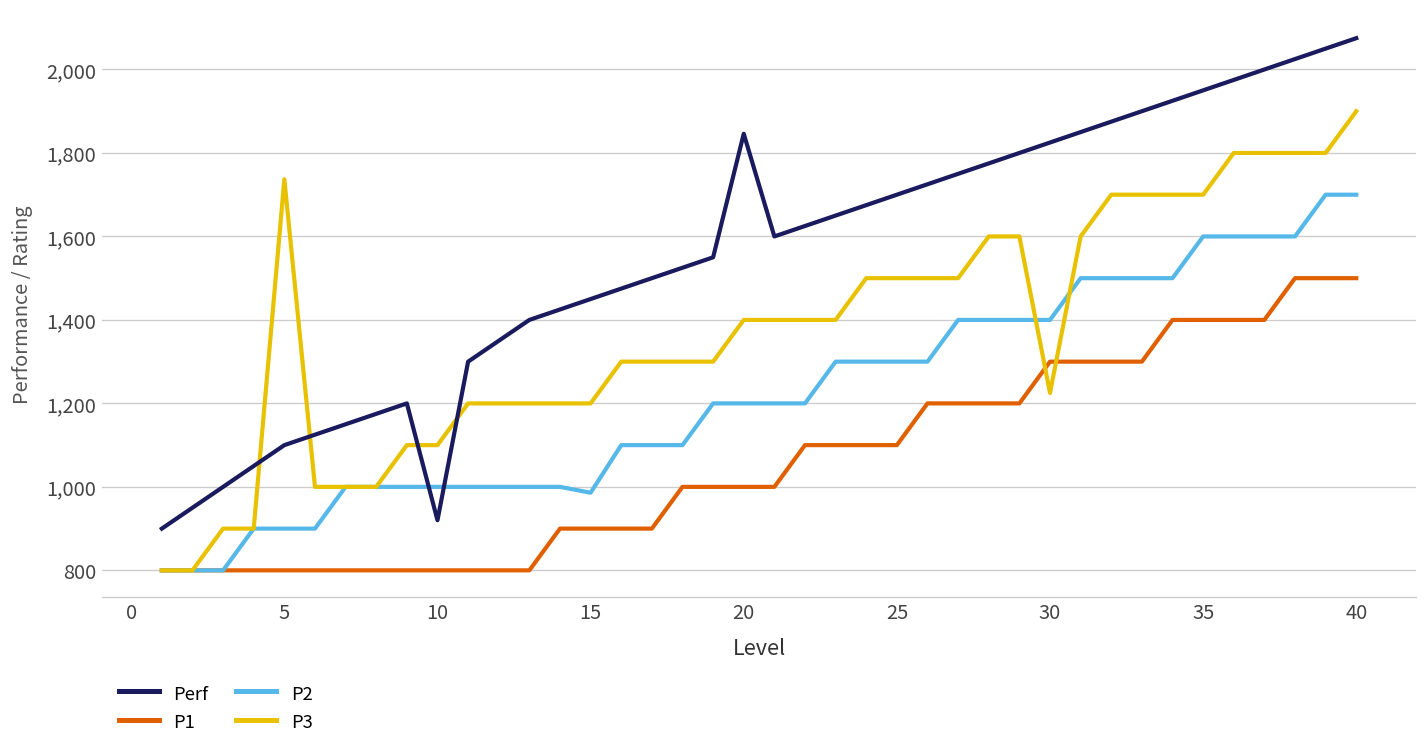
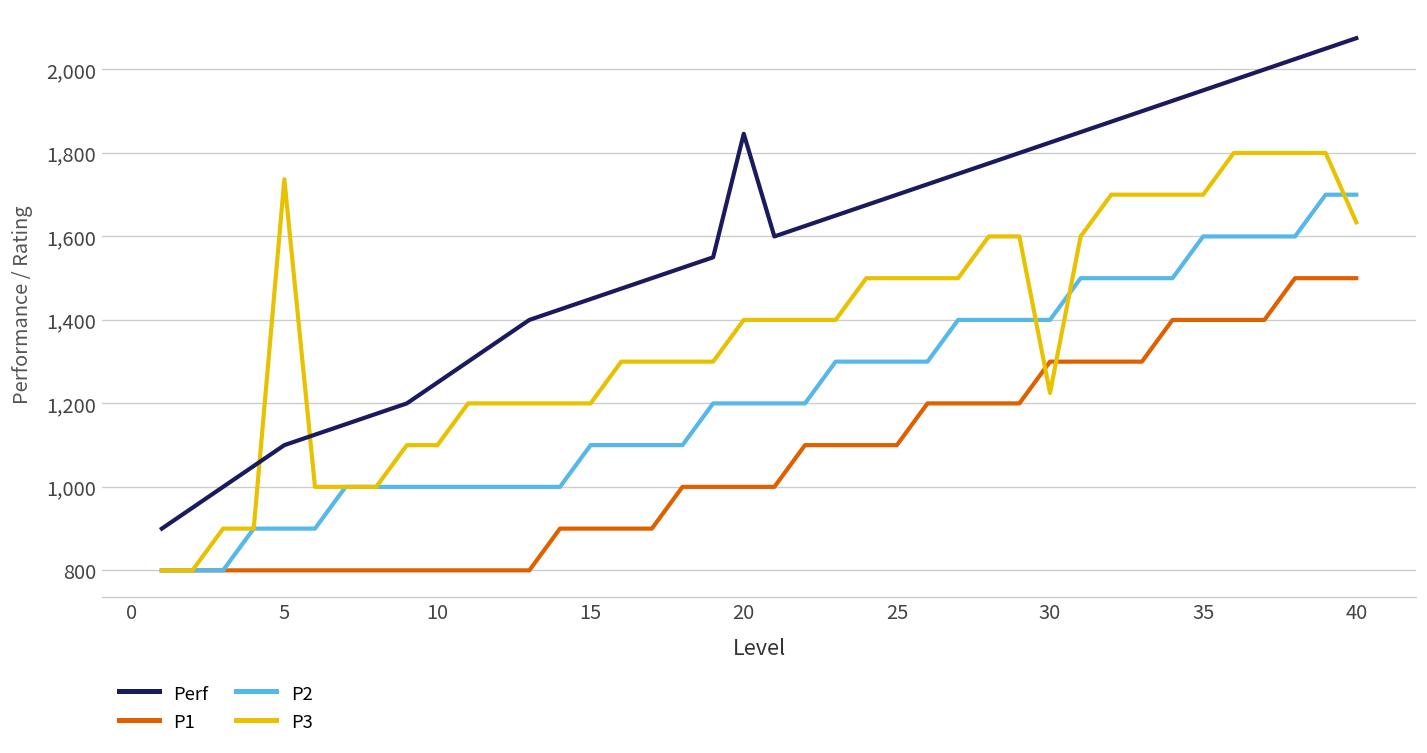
  {
    "Perf": {
      "5": "1,100",
-     "10": "920",
+     "10": "1,250",
      "15": "1,450",
      "20": "1,850",
      "25": "1,700",
      "30": "1,830",
      "35": "1,950",
      "40": "2,080"
    },
    "P1": {
      "5": "800",
      "10": "800",
      "15": "900",
      "20": "1,000",
      "25": "1,100",
      "30": "1,300",
      "35": "1,400",
      "40": "1,500"
    },
    "P2": {
      "5": "900",
      "10": "1,000",
-     "15": "990",
+     "15": "1,100",
      "20": "1,200",
      "25": "1,300",
      "30": "1,400",
      "35": "1,600",
      "40": "1,700"
    },
    "P3": {
      "5": "1,740",
      "10": "1,100",
      "15": "1,200",
      "20": "1,400",
      "25": "1,500",
      "30": "1,230",
      "35": "1,700",
-     "40": "1,900"
+     "40": "1,630"
    }
  }
